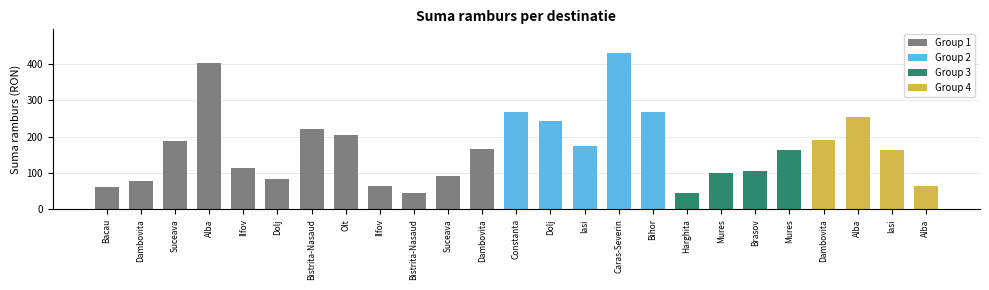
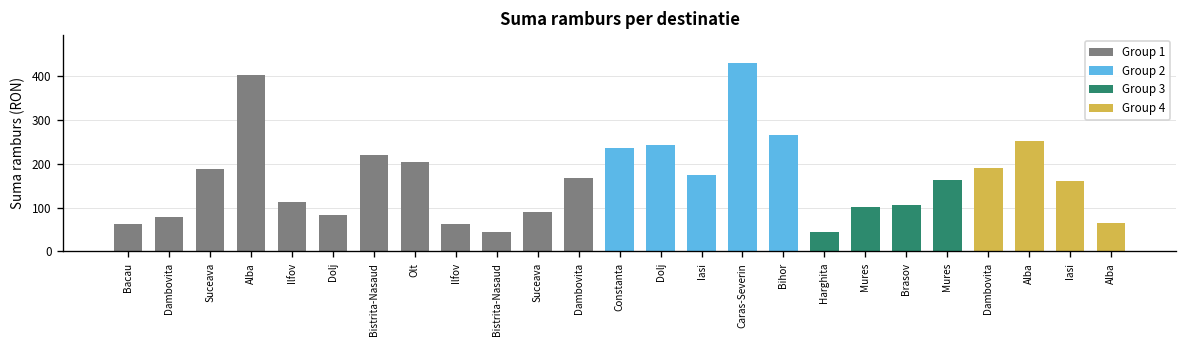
  {
    "Bacau": 60,
    "Olt": 200,
-   "Constanta": 270,
+   "Constanta": 240,
    "Caras-Severin": 430,
    "Bihor": 270,
    "Harghita": 40,
    "Brasov": 110
  }
